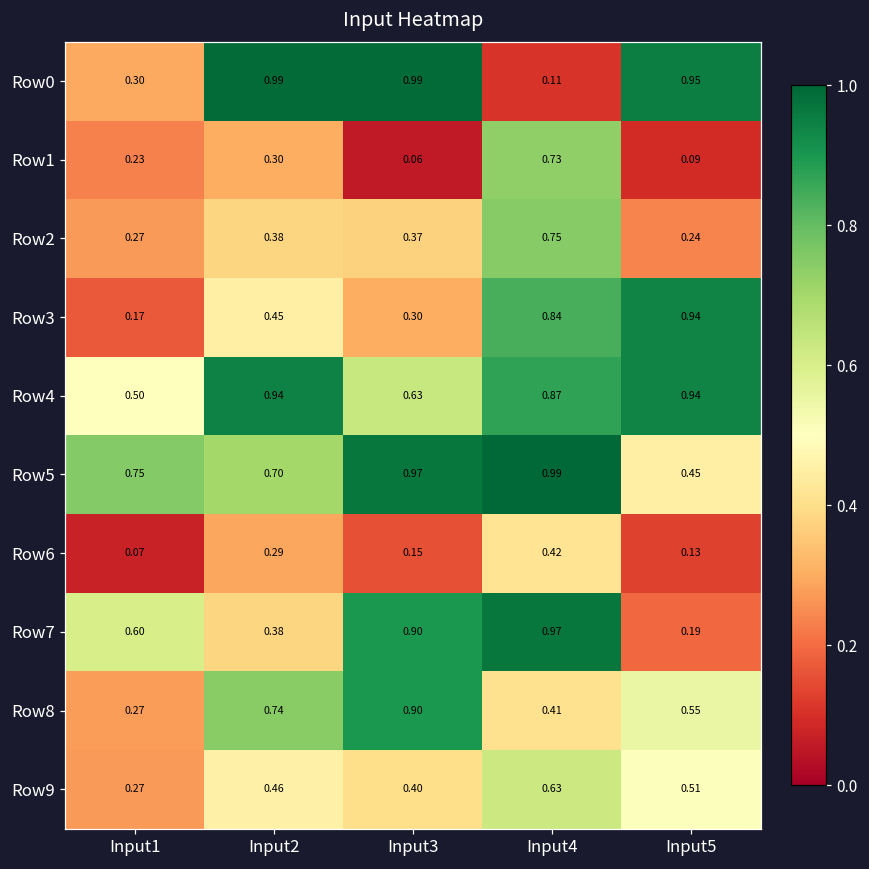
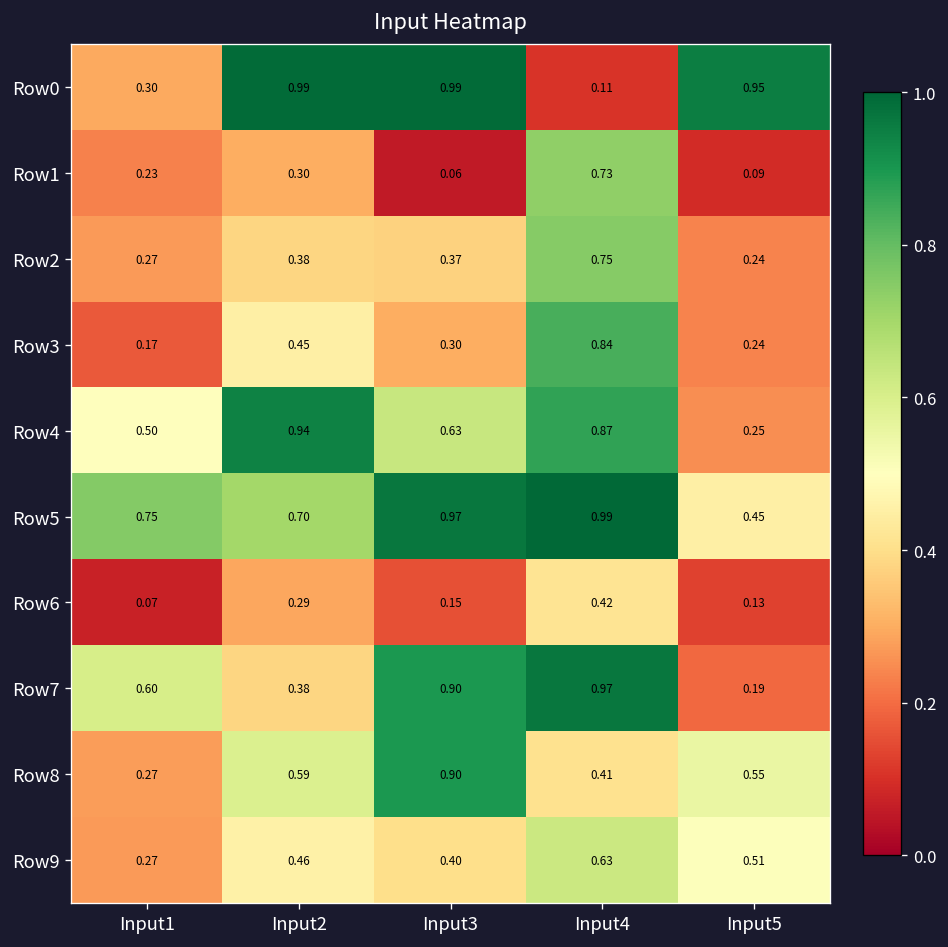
  {
    "Row0": {
      "Input1": 0.30,
      "Input2": 0.99,
      "Input3": 0.99,
      "Input4": 0.11,
      "Input5": 0.95
    },
    "Row1": {
      "Input1": 0.23,
      "Input2": 0.30,
      "Input3": 0.06,
      "Input4": 0.73,
      "Input5": 0.09
    },
    "Row2": {
      "Input1": 0.27,
      "Input2": 0.38,
      "Input3": 0.37,
      "Input4": 0.75,
      "Input5": 0.24
    },
    "Row3": {
      "Input1": 0.17,
      "Input2": 0.45,
      "Input3": 0.30,
      "Input4": 0.84,
-     "Input5": 0.94
+     "Input5": 0.24
    },
    "Row4": {
      "Input1": 0.50,
      "Input2": 0.94,
      "Input3": 0.63,
      "Input4": 0.87,
-     "Input5": 0.94
+     "Input5": 0.25
    },
    "Row5": {
      "Input1": 0.75,
      "Input2": 0.70,
      "Input3": 0.97,
      "Input4": 0.99,
      "Input5": 0.45
    },
    "Row6": {
      "Input1": 0.07,
      "Input2": 0.29,
      "Input3": 0.15,
      "Input4": 0.42,
      "Input5": 0.13
    },
    "Row7": {
      "Input1": 0.60,
      "Input2": 0.38,
      "Input3": 0.90,
      "Input4": 0.97,
      "Input5": 0.19
    },
    "Row8": {
      "Input1": 0.27,
-     "Input2": 0.74,
+     "Input2": 0.59,
      "Input3": 0.90,
      "Input4": 0.41,
      "Input5": 0.55
    },
    "Row9": {
      "Input1": 0.27,
      "Input2": 0.46,
      "Input3": 0.40,
      "Input4": 0.63,
      "Input5": 0.51
    }
  }
